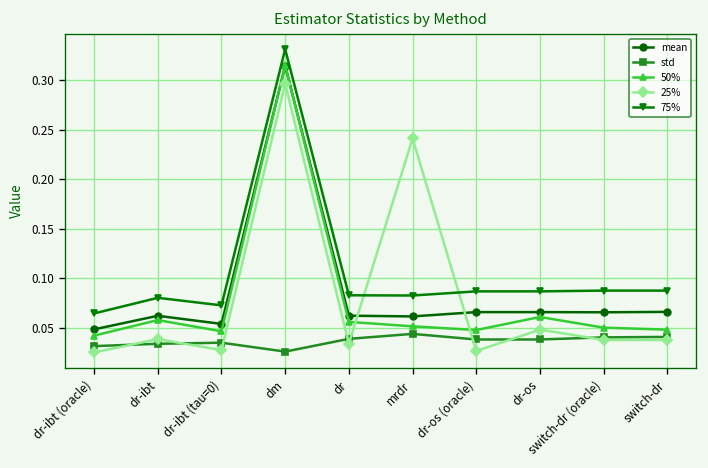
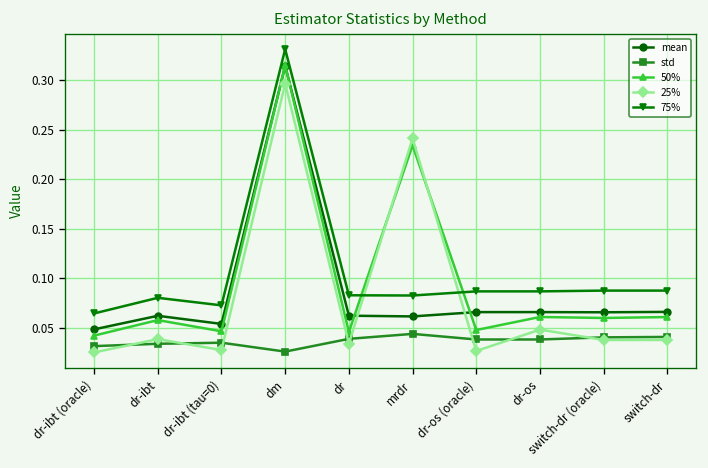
  {
    "50%": {
      "dr-ibt (oracle)": 0.04,
      "dr-ibt": 0.06,
      "dr-ibt (tau=0)": 0.05,
-     "dr": 0.06,
-     "mrdr": 0.05,
+     "dr": 0.05,
+     "mrdr": 0.23,
      "dr-os (oracle)": 0.05,
      "dr-os": 0.06,
-     "switch-dr (oracle)": 0.05,
-     "switch-dr": 0.05
+     "switch-dr (oracle)": 0.06,
+     "switch-dr": 0.06
    },
    "25%": {
      "dr-ibt (oracle)": 0.03,
      "dr-ibt": 0.04,
      "dr-ibt (tau=0)": 0.03,
      "dm": 0.30,
      "dr": 0.03,
      "mrdr": 0.24,
      "dr-os (oracle)": 0.03,
      "dr-os": 0.05
    }
  }
